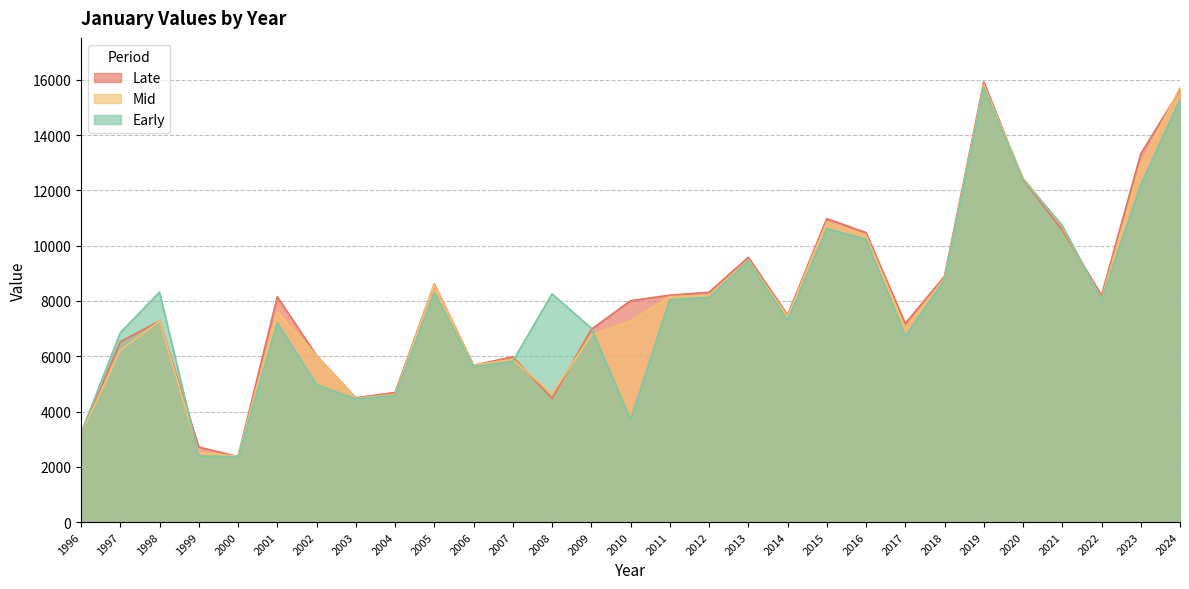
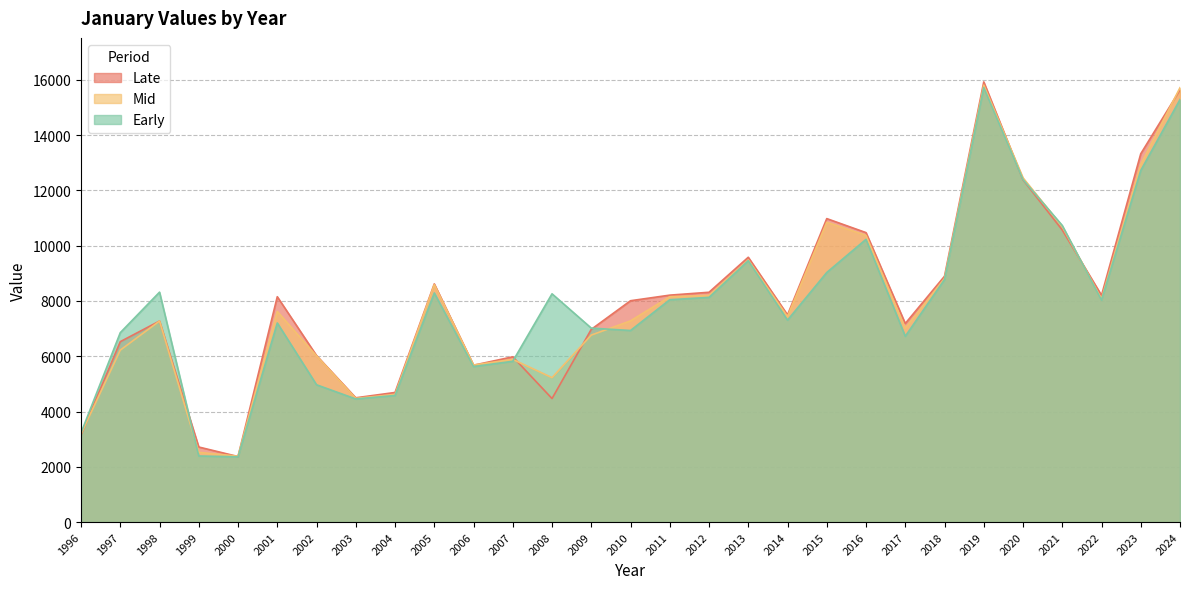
  {
    "Late": {
      "1997": 6500,
      "1999": 2700,
      "2001": 8200,
      "2007": 6000,
      "2008": 4500,
      "2010": 8000,
      "2012": 8300,
      "2013": 9600,
      "2015": 11000,
      "2016": 10500,
      "2017": 7200,
      "2019": 15900,
      "2021": 10600,
      "2022": 8200,
      "2023": 13300
    },
    "Mid": {
      "1997": 6200,
      "1999": 2500,
      "2001": 7600,
-     "2008": 4600,
+     "2008": 5200,
      "2009": 6800,
      "2010": 7300,
      "2015": 10800,
      "2016": 10400,
      "2017": 7000,
      "2023": 12900
    },
    "Early": {
      "1997": 6900,
      "1998": 8300,
      "1999": 2400,
      "2001": 7200,
      "2002": 5000,
      "2005": 8300,
      "2008": 8300,
-     "2010": 3700,
+     "2010": 6900,
      "2011": 8000,
      "2014": 7300,
-     "2015": 10600,
+     "2015": 9000,
      "2016": 10200,
      "2017": 6700,
-     "2023": 12200,
+     "2023": 12700,
      "2024": 15300
    }
  }
